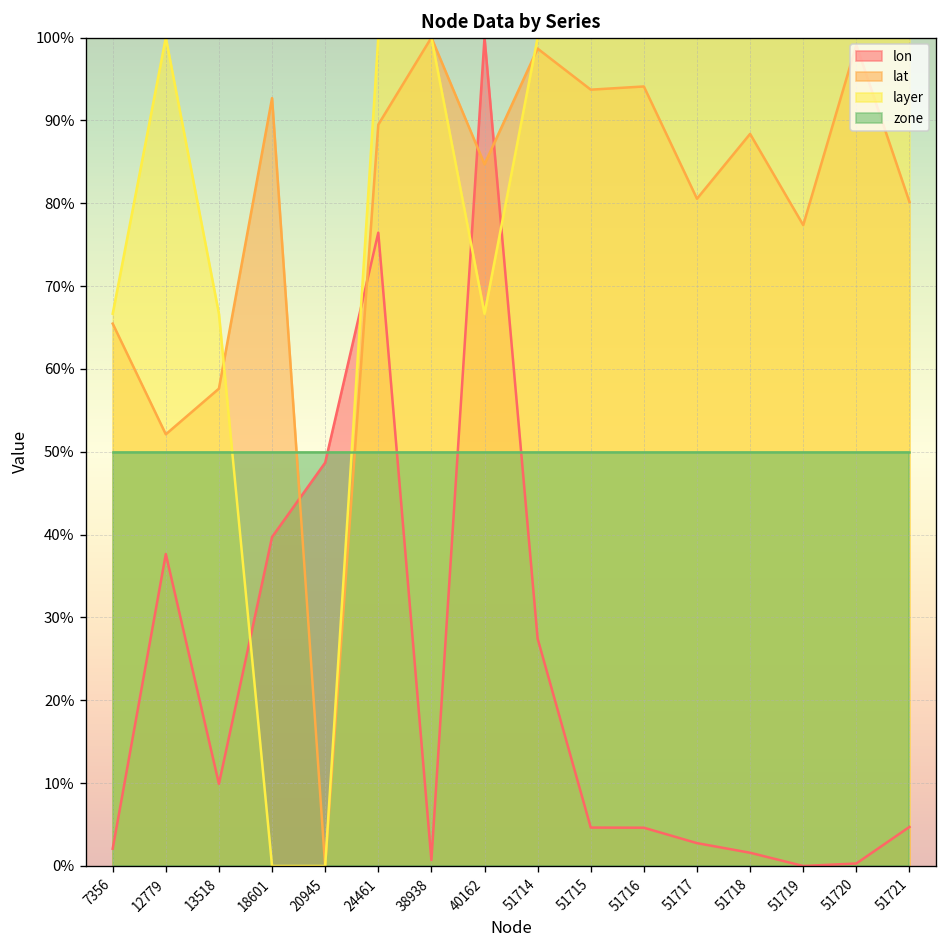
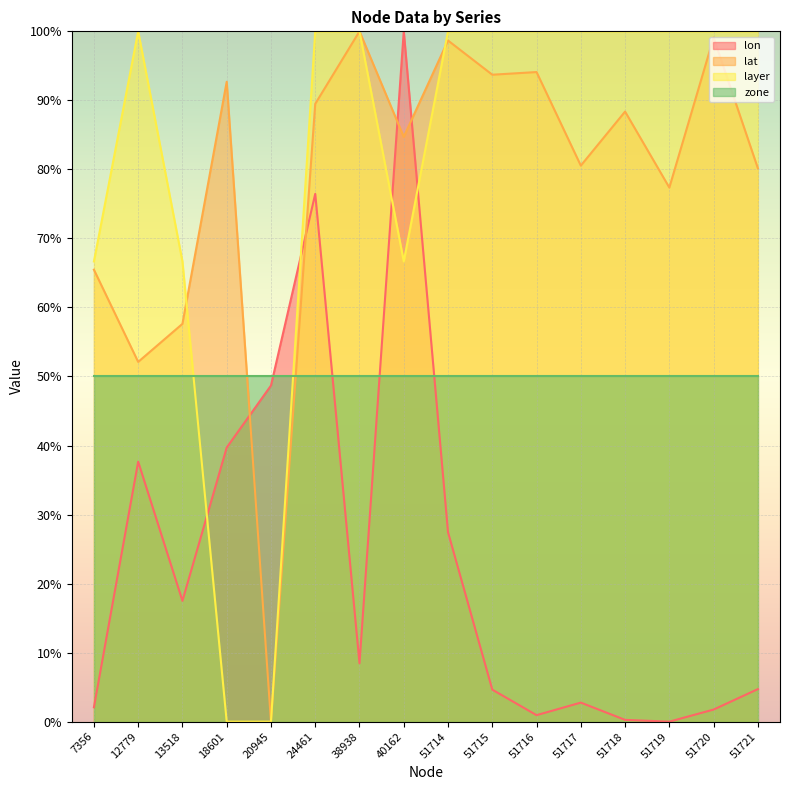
  {
    "lon": {
      "7356": "2%",
      "12779": "38%",
-     "13518": "10%",
+     "13518": "17%",
      "18601": "40%",
      "20945": "49%",
      "24461": "76%",
-     "38938": "1%",
+     "38938": "8%",
      "40162": "100%",
      "51714": "27%",
      "51715": "5%",
-     "51716": "5%",
+     "51716": "1%",
      "51717": "3%",
-     "51718": "2%",
+     "51718": "0%",
      "51719": "0%",
-     "51720": "0%",
+     "51720": "2%",
      "51721": "5%"
    },
    "zone": {
      "7356": "50%",
      "12779": "50%",
      "13518": "50%",
      "18601": "50%",
      "20945": "50%",
      "24461": "50%",
      "38938": "50%",
      "40162": "50%",
      "51714": "50%",
      "51715": "50%",
      "51716": "50%",
      "51717": "50%",
      "51718": "50%",
      "51719": "50%",
      "51720": "50%",
      "51721": "50%"
    }
  }
